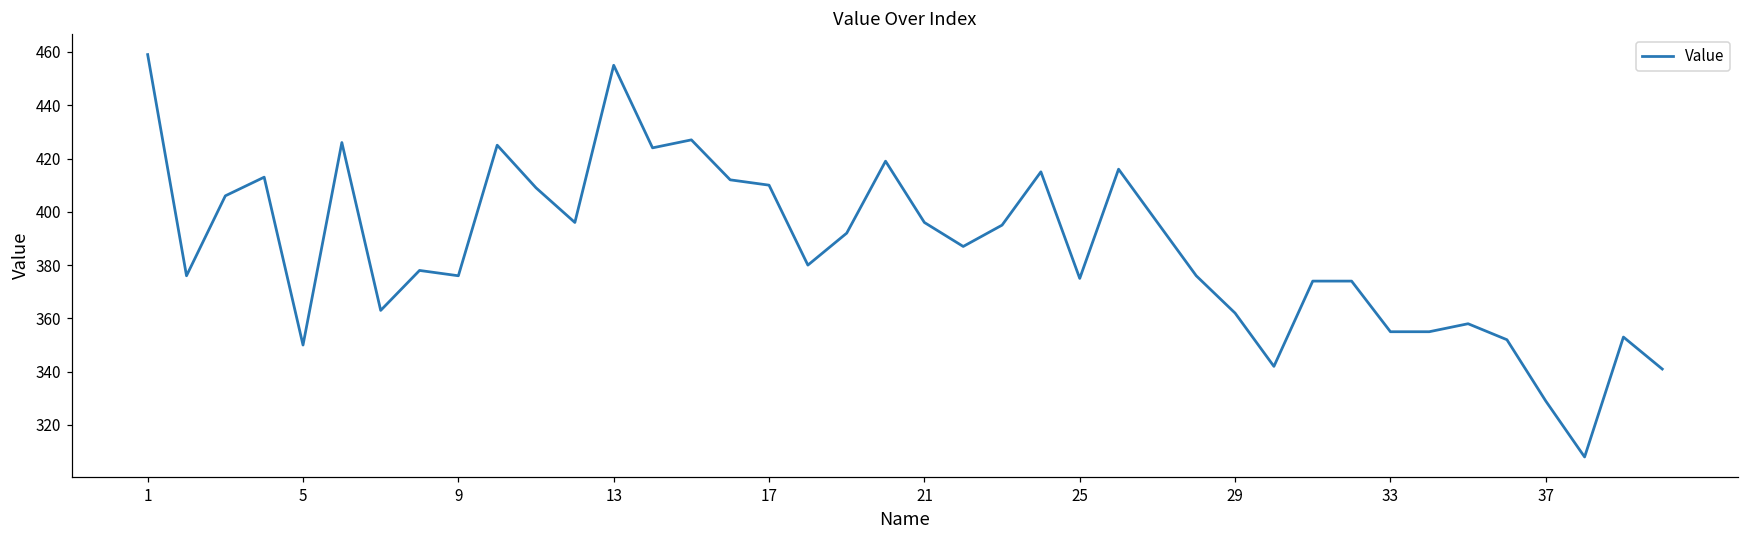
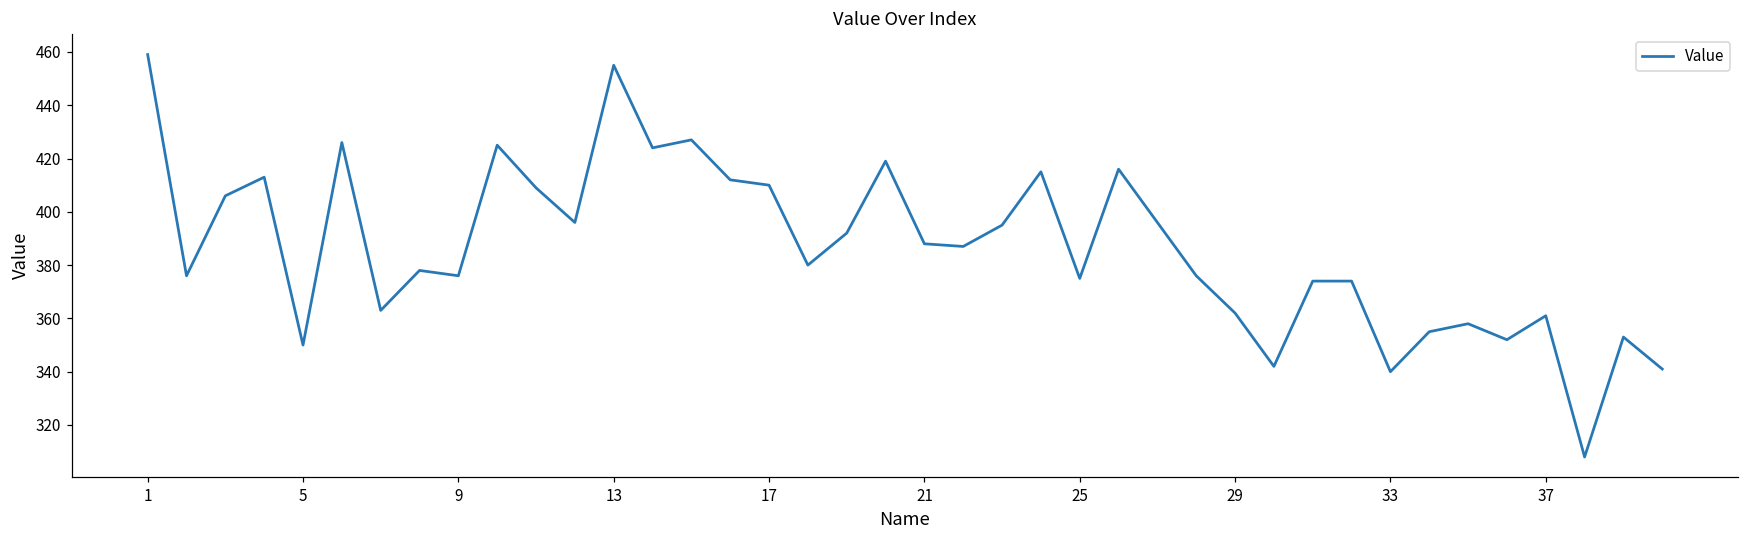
  {
    "1": 459,
    "5": 350,
    "9": 376,
    "13": 455,
    "17": 410,
-   "21": 396,
+   "21": 388,
    "25": 375,
    "29": 362,
-   "33": 355,
-   "37": 329
+   "33": 340,
+   "37": 361
  }
